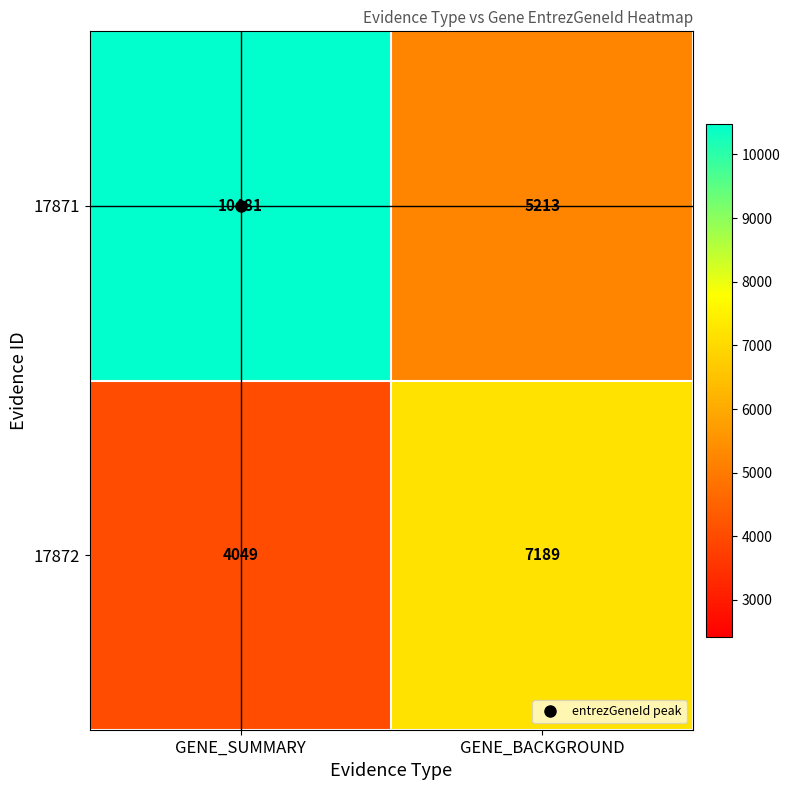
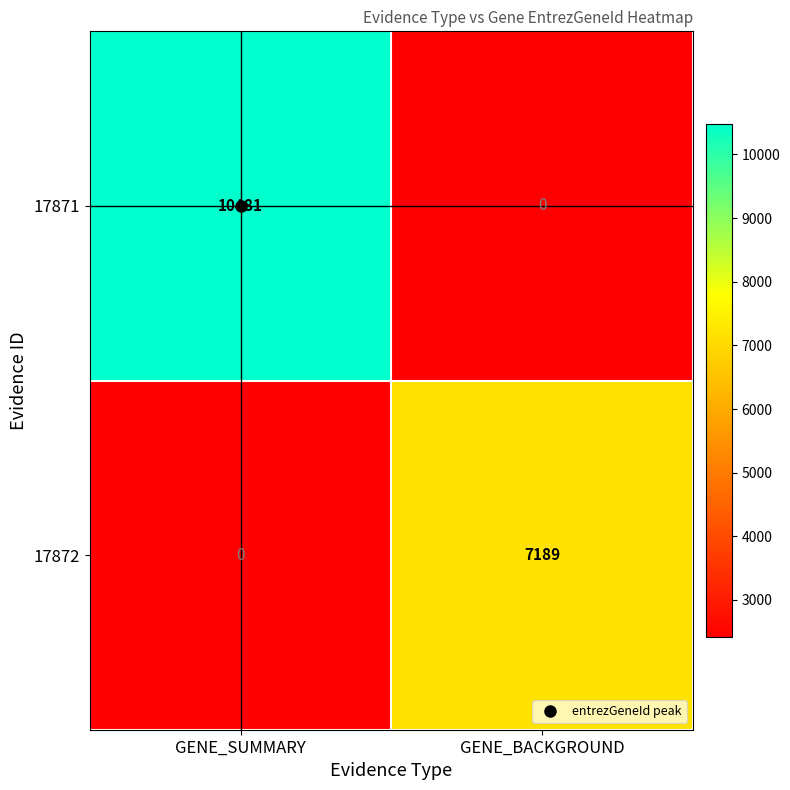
  {
    "17871": {
-     "GENE_BACKGROUND": 5213
+     "GENE_BACKGROUND": 0
    },
    "17872": {
-     "GENE_SUMMARY": 4049,
+     "GENE_SUMMARY": 0,
      "GENE_BACKGROUND": 7189
    }
  }
